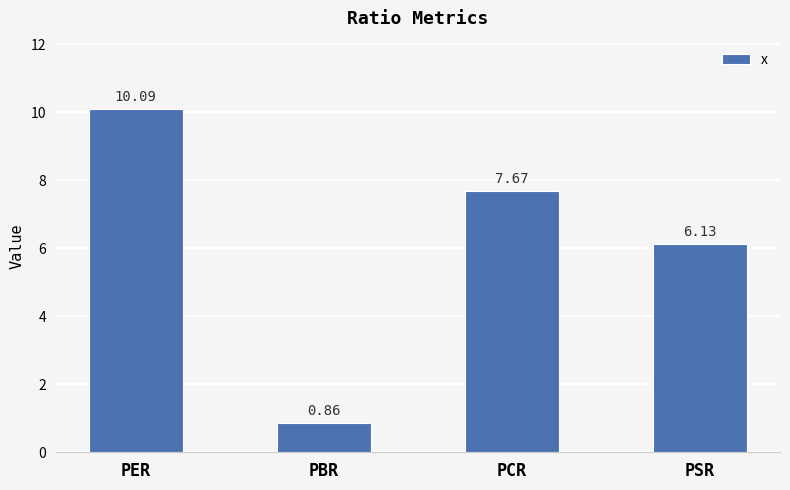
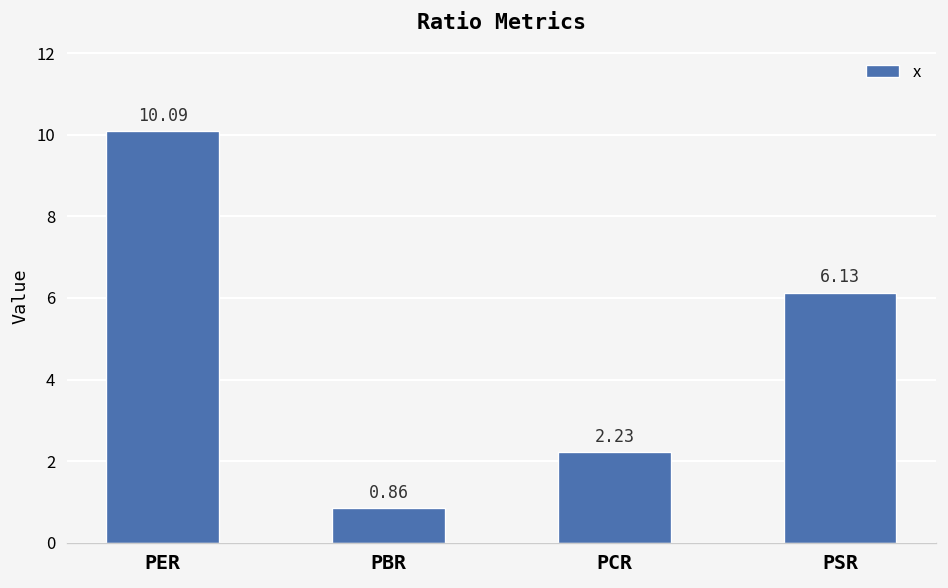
  {
    "PER": 10.09,
    "PBR": 0.86,
-   "PCR": 7.67,
+   "PCR": 2.23,
    "PSR": 6.13
  }
